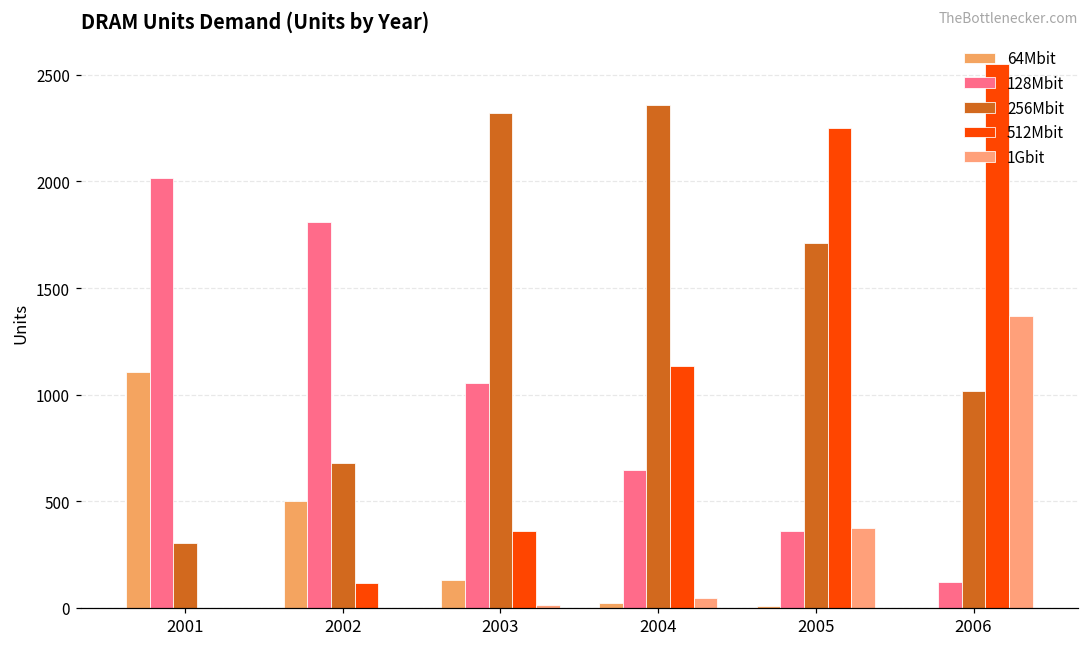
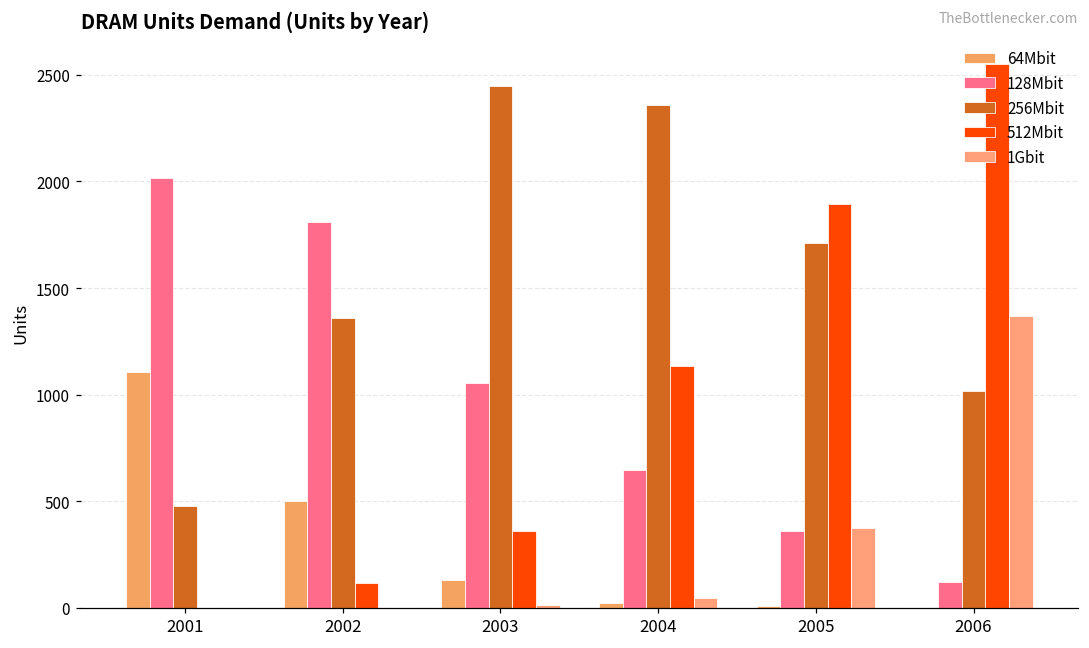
  {
    "256Mbit": {
-     "2001": 300,
-     "2002": 680,
-     "2003": 2320,
+     "2001": 470,
+     "2002": 1360,
+     "2003": 2450,
      "2004": 2360,
      "2005": 1710,
      "2006": 1020
    },
    "512Mbit": {
      "2002": 110,
      "2003": 360,
      "2004": 1130,
-     "2005": 2250,
+     "2005": 1890,
      "2006": 2550
    }
  }
